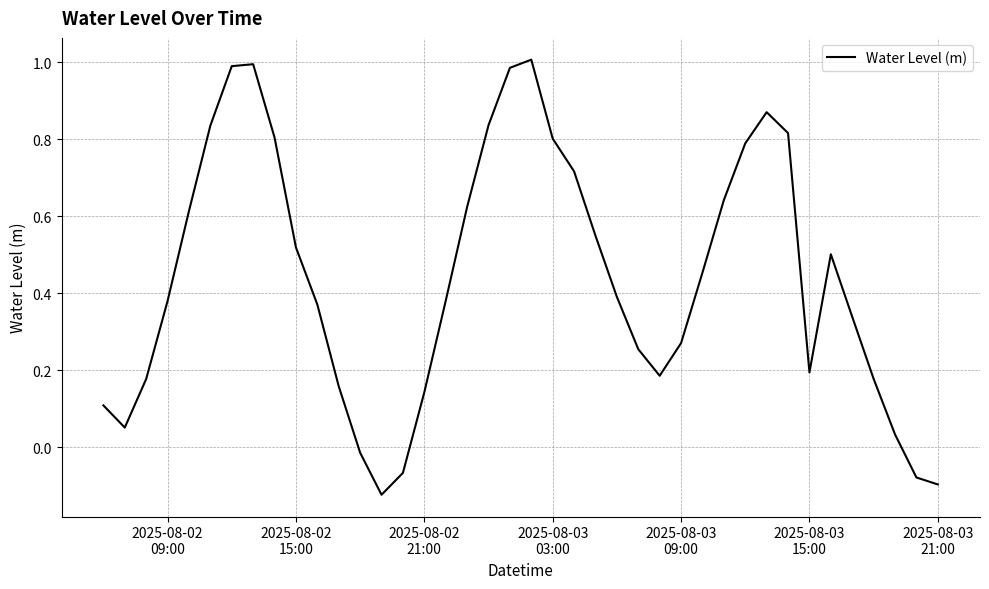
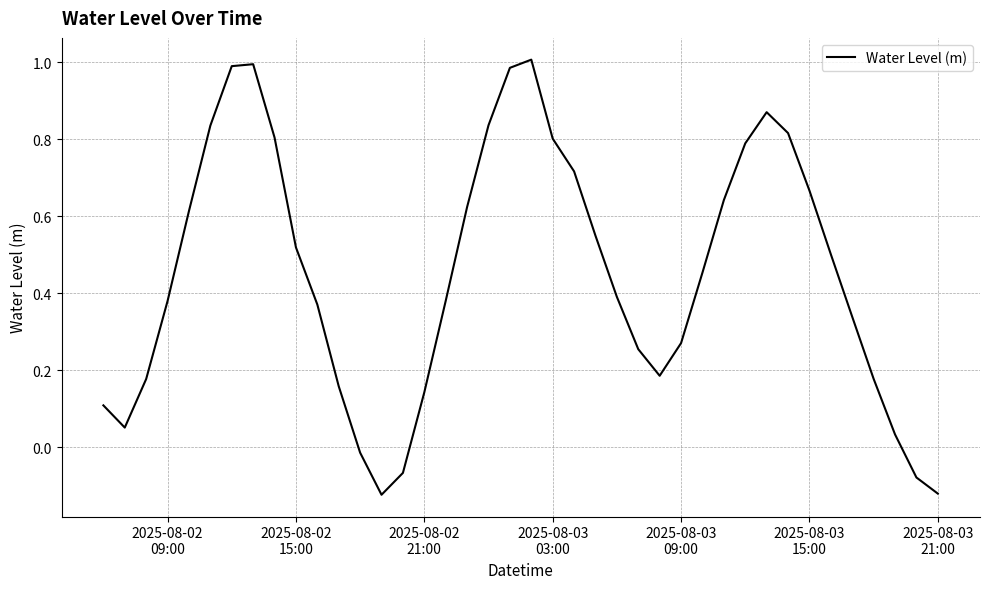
  {
    "2025-08-02 09:00": 0.38,
    "2025-08-02 15:00": 0.52,
    "2025-08-02 21:00": 0.14,
    "2025-08-03 03:00": 0.80,
    "2025-08-03 09:00": 0.27,
-   "2025-08-03 15:00": 0.19,
-   "2025-08-03 21:00": -0.10
+   "2025-08-03 15:00": 0.67,
+   "2025-08-03 21:00": -0.12
  }
